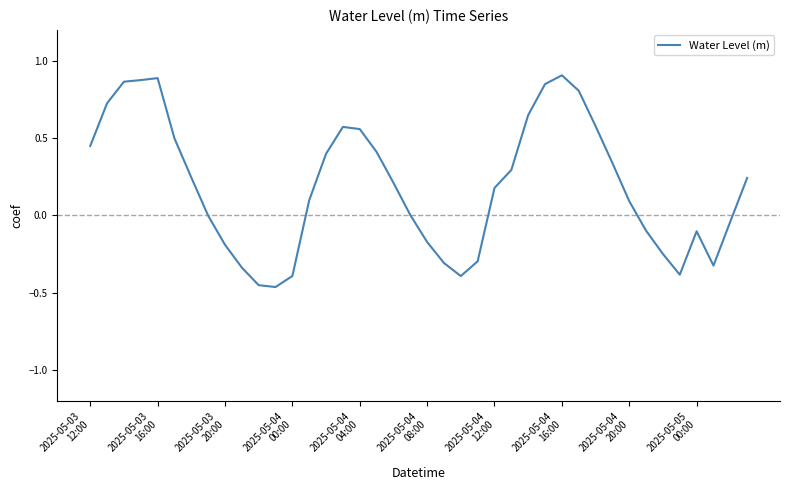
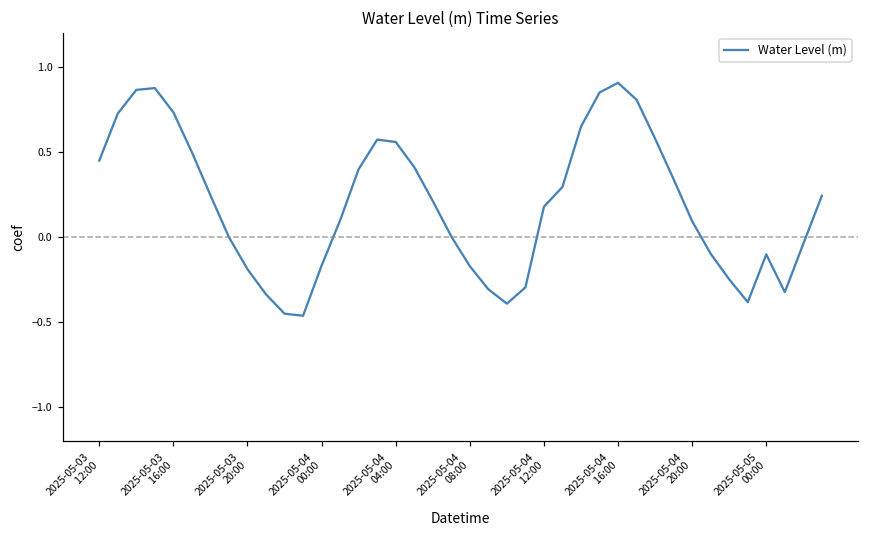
  {
    "2025-05-03 12:00": 0.45,
-   "2025-05-03 16:00": 0.89,
+   "2025-05-03 16:00": 0.73,
    "2025-05-03 20:00": -0.19,
-   "2025-05-04 00:00": -0.39,
+   "2025-05-04 00:00": -0.17,
    "2025-05-04 04:00": 0.56,
    "2025-05-04 08:00": -0.17,
    "2025-05-04 12:00": 0.18,
    "2025-05-04 16:00": 0.91,
    "2025-05-04 20:00": 0.09,
    "2025-05-05 00:00": -0.10
  }
